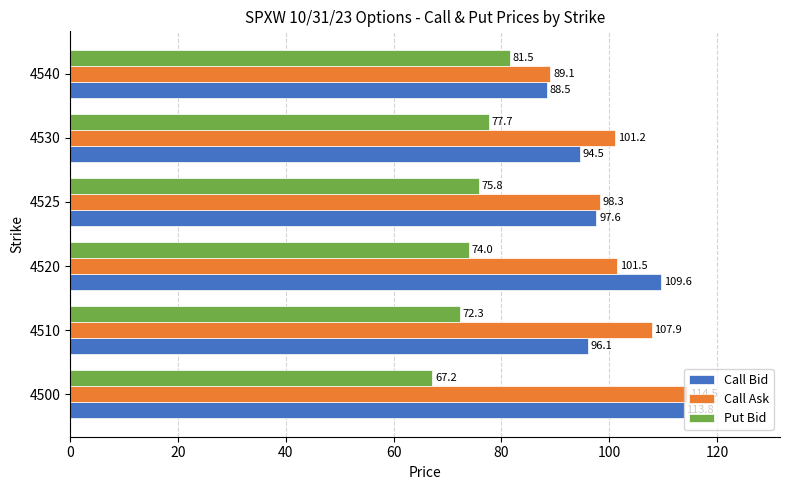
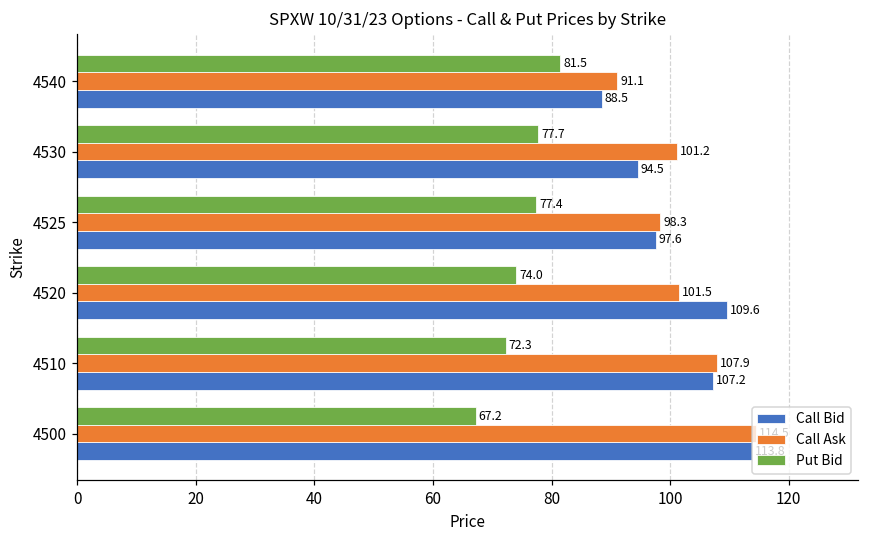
  {
    "Call Bid": {
      "4540": 88.5,
      "4530": 94.5,
      "4525": 97.6,
      "4520": 109.6,
-     "4510": 96.1
+     "4510": 107.2
    },
    "Call Ask": {
-     "4540": 89.1,
+     "4540": 91.1,
      "4530": 101.2,
      "4525": 98.3,
      "4520": 101.5,
      "4510": 107.9
    },
    "Put Bid": {
      "4540": 81.5,
      "4530": 77.7,
-     "4525": 75.8,
+     "4525": 77.4,
      "4520": 74.0,
      "4510": 72.3,
      "4500": 67.2
    }
  }
